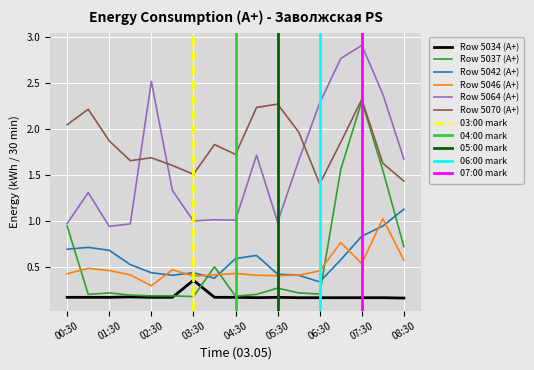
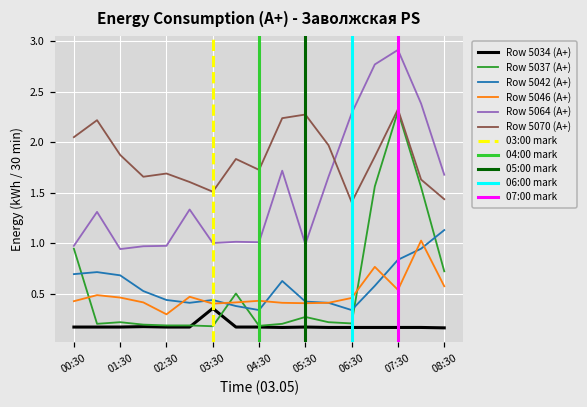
  {
    "Row 5034 (A+)": {
      "00:30": 0.2,
      "01:30": 0.2,
      "03:30": 0.4,
      "05:30": 0.2,
      "06:30": 0.2,
      "07:30": 0.2,
      "08:30": 0.2
    },
    "Row 5037 (A+)": {
      "00:30": 0.9,
      "01:30": 0.2,
      "03:30": 0.2,
      "05:30": 0.3,
      "06:30": 0.2,
      "08:30": 0.7
    },
    "Row 5042 (A+)": {
      "00:30": 0.7,
      "01:30": 0.7,
      "02:30": 0.4,
      "03:30": 0.4,
-     "04:30": 0.6,
+     "04:30": 0.3,
      "06:30": 0.3,
      "07:30": 0.8,
      "08:30": 1.1
    },
    "Row 5046 (A+)": {
      "00:30": 0.4,
      "01:30": 0.5,
      "02:30": 0.3,
      "03:30": 0.4,
      "04:30": 0.4,
      "06:30": 0.5,
      "07:30": 0.5,
      "08:30": 0.6
    },
    "Row 5064 (A+)": {
      "00:30": 1.0,
      "01:30": 0.9,
-     "02:30": 2.5,
+     "02:30": 1.0,
      "03:30": 1.0,
      "04:30": 1.0,
      "05:30": 1.0,
      "06:30": 2.3,
      "07:30": 2.9,
      "08:30": 1.7
    },
    "Row 5070 (A+)": {
      "00:30": 2.0,
      "01:30": 1.9,
      "02:30": 1.7,
      "03:30": 1.5,
      "04:30": 1.7,
      "05:30": 2.3,
      "06:30": 1.4,
      "08:30": 1.4
    }
  }
